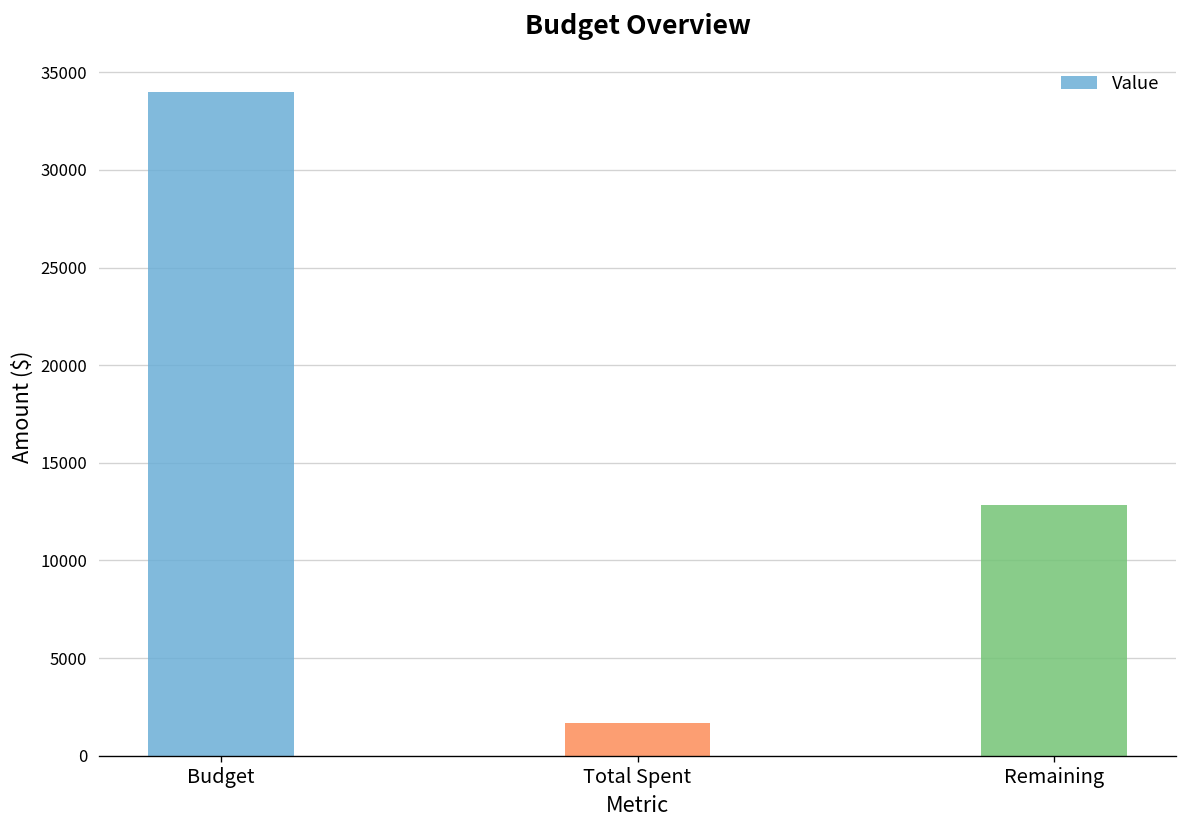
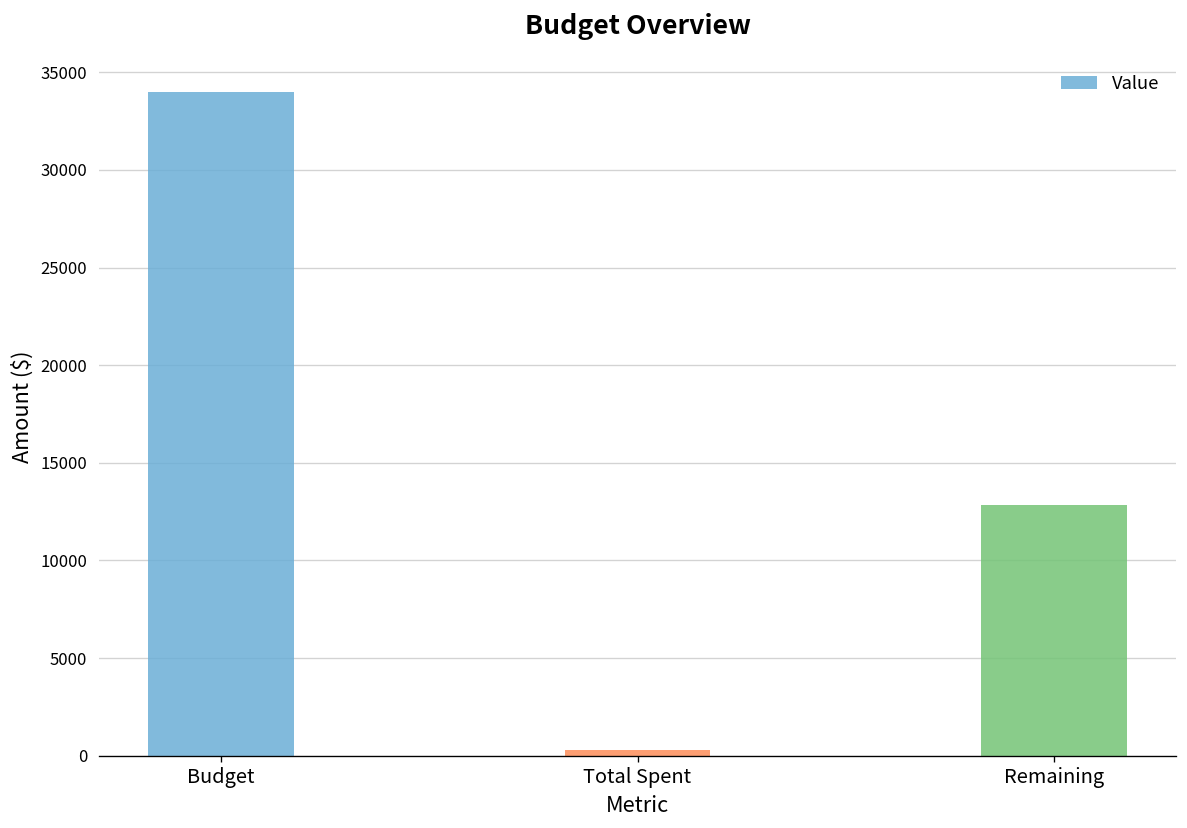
  {
    "Budget": 34000,
-   "Total Spent": 1700,
+   "Total Spent": 300,
    "Remaining": 12800
  }
